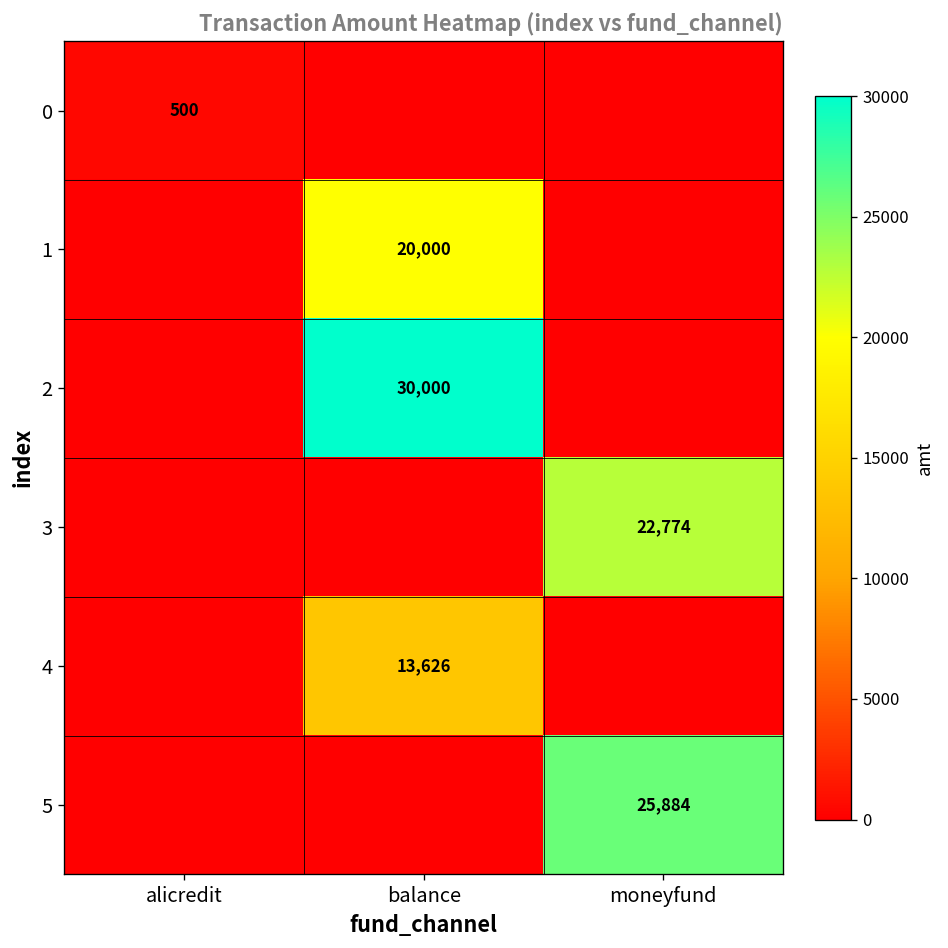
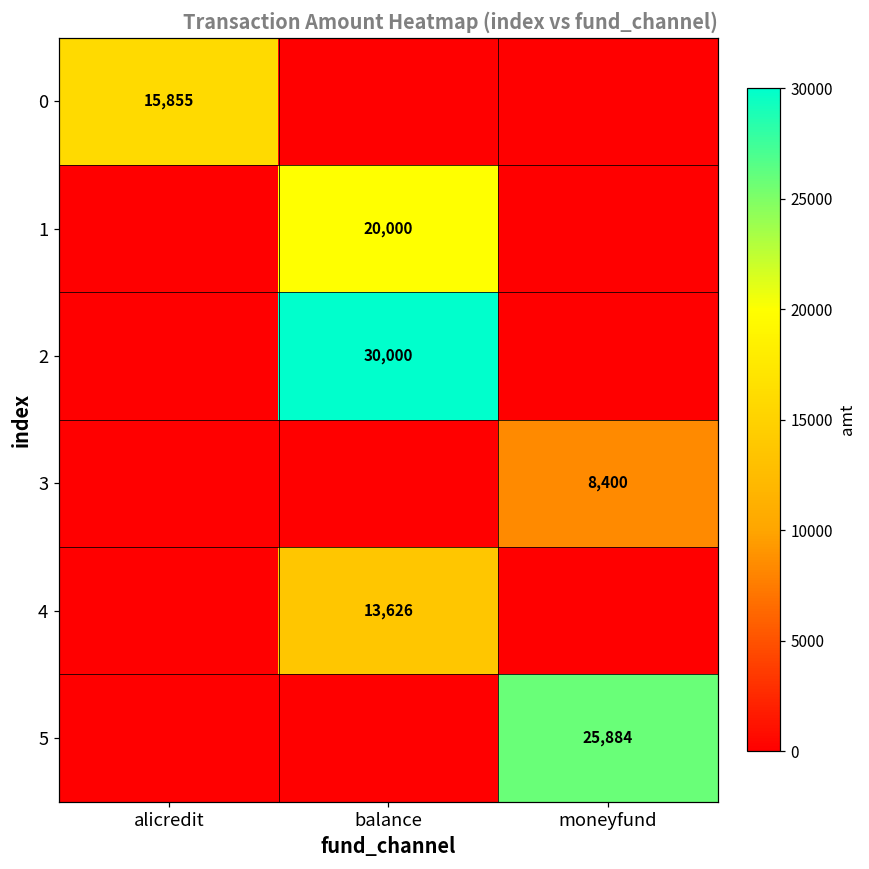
  {
    "0": {
-     "alicredit": "500"
+     "alicredit": "15,855"
    },
    "1": {
      "balance": "20,000"
    },
    "2": {
      "balance": "30,000"
    },
    "3": {
-     "moneyfund": "22,774"
+     "moneyfund": "8,400"
    },
    "4": {
      "balance": "13,626"
    },
    "5": {
      "moneyfund": "25,884"
    }
  }
